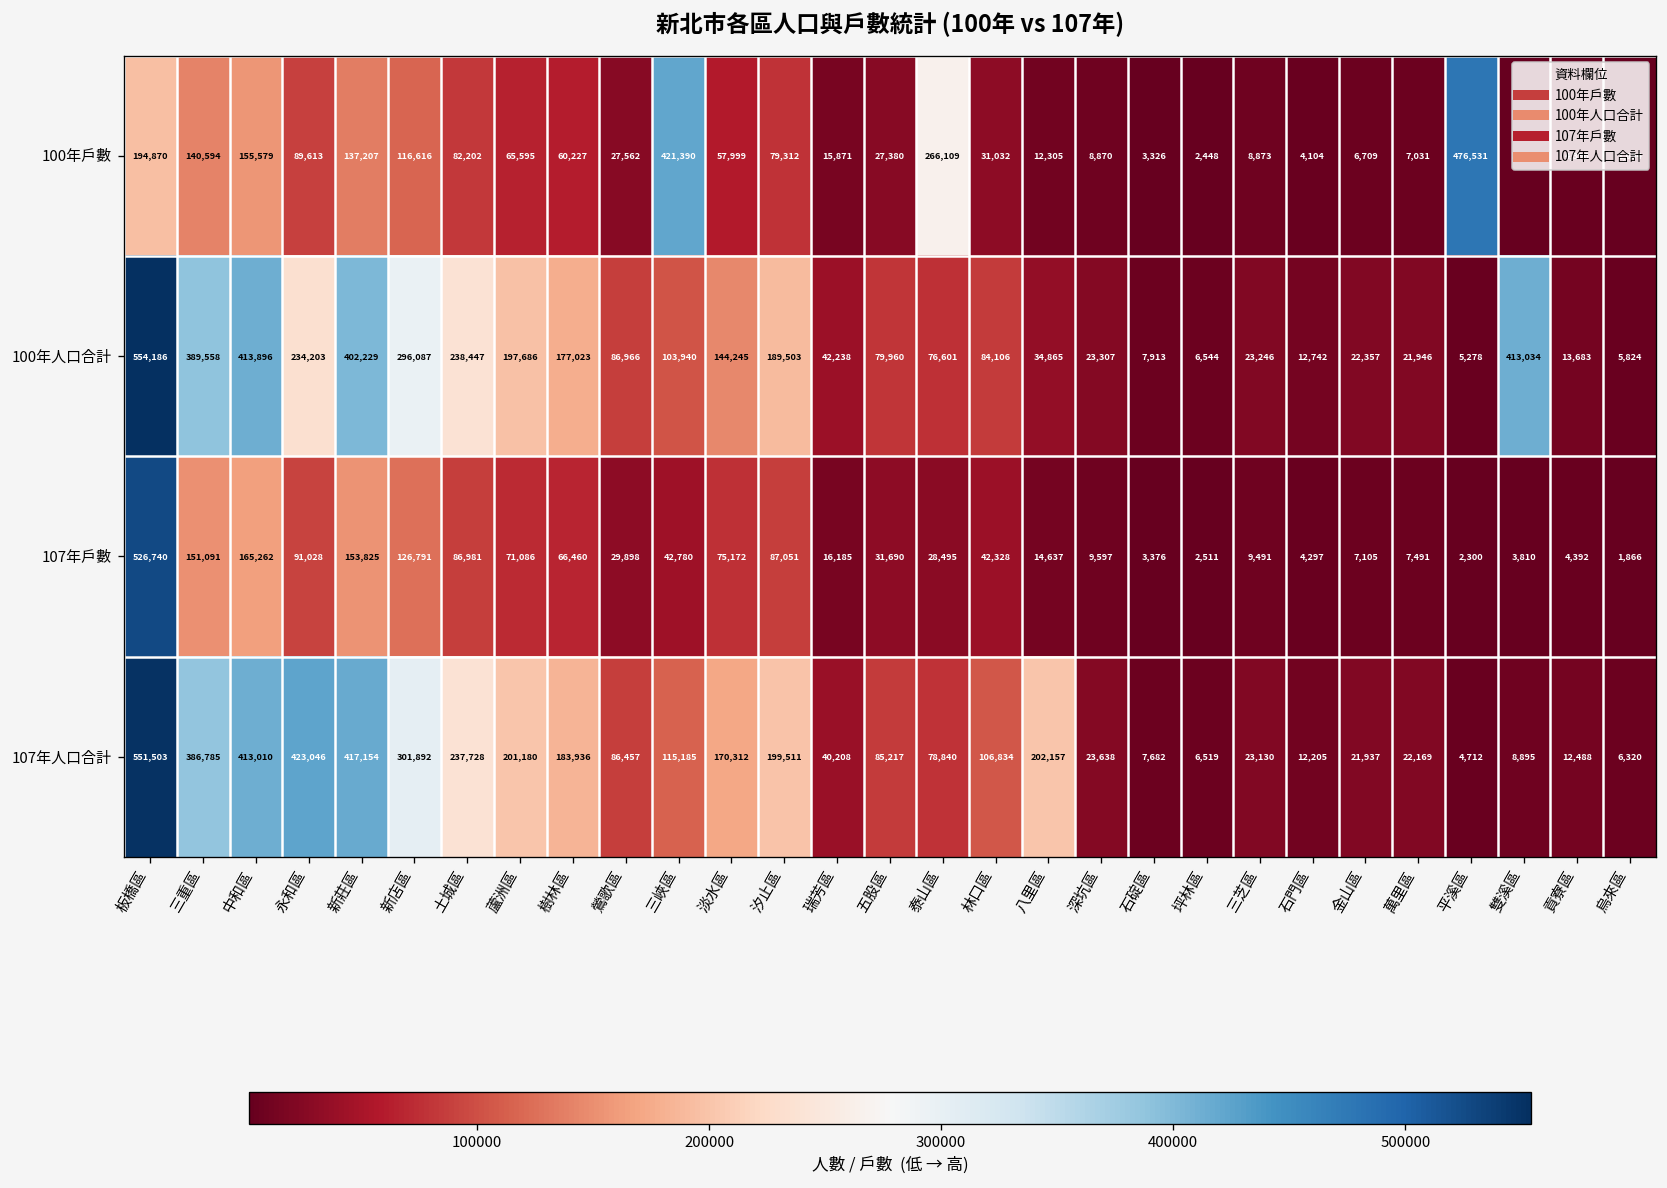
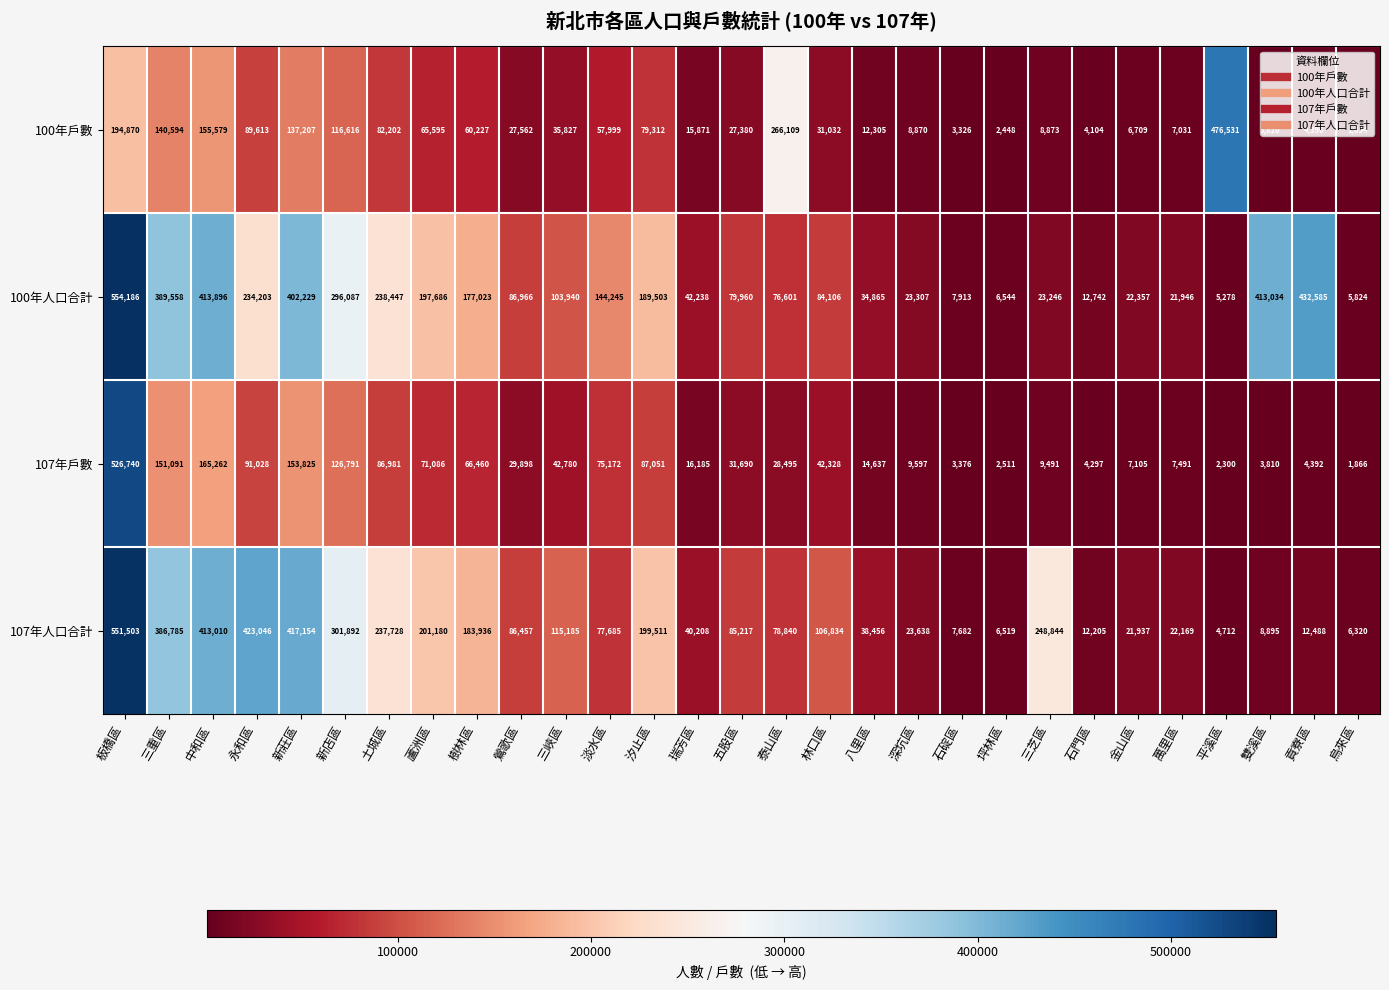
  {
    "100年戶數": {
      "板橋區": "194,870",
      "三重區": "140,594",
      "中和區": "155,579",
      "永和區": "89,613",
      "新莊區": "137,207",
      "新店區": "116,616",
      "土城區": "82,202",
      "蘆洲區": "65,595",
      "樹林區": "60,227",
      "鶯歌區": "27,562",
-     "三峽區": "421,390",
+     "三峽區": "35,827",
      "淡水區": "57,999",
      "汐止區": "79,312",
      "瑞芳區": "15,871",
      "五股區": "27,380",
      "泰山區": "266,109",
      "林口區": "31,032",
      "八里區": "12,305",
      "深坑區": "8,870",
      "石碇區": "3,326",
      "坪林區": "2,448",
      "三芝區": "8,873",
      "石門區": "4,104",
      "金山區": "6,709",
      "萬里區": "7,031",
      "平溪區": "476,531"
    },
    "100年人口合計": {
      "板橋區": "554,186",
      "三重區": "389,558",
      "中和區": "413,896",
      "永和區": "234,203",
      "新莊區": "402,229",
      "新店區": "296,087",
      "土城區": "238,447",
      "蘆洲區": "197,686",
      "樹林區": "177,023",
      "鶯歌區": "86,966",
      "三峽區": "103,940",
      "淡水區": "144,245",
      "汐止區": "189,503",
      "瑞芳區": "42,238",
      "五股區": "79,960",
      "泰山區": "76,601",
      "林口區": "84,106",
      "八里區": "34,865",
      "深坑區": "23,307",
      "石碇區": "7,913",
      "坪林區": "6,544",
      "三芝區": "23,246",
      "石門區": "12,742",
      "金山區": "22,357",
      "萬里區": "21,946",
      "平溪區": "5,278",
      "雙溪區": "413,034",
-     "貢寮區": "13,683",
+     "貢寮區": "432,585",
      "烏來區": "5,824"
    },
    "107年戶數": {
      "板橋區": "526,740",
      "三重區": "151,091",
      "中和區": "165,262",
      "永和區": "91,028",
      "新莊區": "153,825",
      "新店區": "126,791",
      "土城區": "86,981",
      "蘆洲區": "71,086",
      "樹林區": "66,460",
      "鶯歌區": "29,898",
      "三峽區": "42,780",
      "淡水區": "75,172",
      "汐止區": "87,051",
      "瑞芳區": "16,185",
      "五股區": "31,690",
      "泰山區": "28,495",
      "林口區": "42,328",
      "八里區": "14,637",
      "深坑區": "9,597",
      "石碇區": "3,376",
      "坪林區": "2,511",
      "三芝區": "9,491",
      "石門區": "4,297",
      "金山區": "7,105",
      "萬里區": "7,491",
      "平溪區": "2,300",
      "雙溪區": "3,810",
      "貢寮區": "4,392",
      "烏來區": "1,866"
    },
    "107年人口合計": {
      "板橋區": "551,503",
      "三重區": "386,785",
      "中和區": "413,010",
      "永和區": "423,046",
      "新莊區": "417,154",
      "新店區": "301,892",
      "土城區": "237,728",
      "蘆洲區": "201,180",
      "樹林區": "183,936",
      "鶯歌區": "86,457",
      "三峽區": "115,185",
-     "淡水區": "170,312",
+     "淡水區": "77,685",
      "汐止區": "199,511",
      "瑞芳區": "40,208",
      "五股區": "85,217",
      "泰山區": "78,840",
      "林口區": "106,834",
-     "八里區": "202,157",
+     "八里區": "38,456",
      "深坑區": "23,638",
      "石碇區": "7,682",
      "坪林區": "6,519",
-     "三芝區": "23,130",
+     "三芝區": "248,844",
      "石門區": "12,205",
      "金山區": "21,937",
      "萬里區": "22,169",
      "平溪區": "4,712",
      "雙溪區": "8,895",
      "貢寮區": "12,488",
      "烏來區": "6,320"
    }
  }
